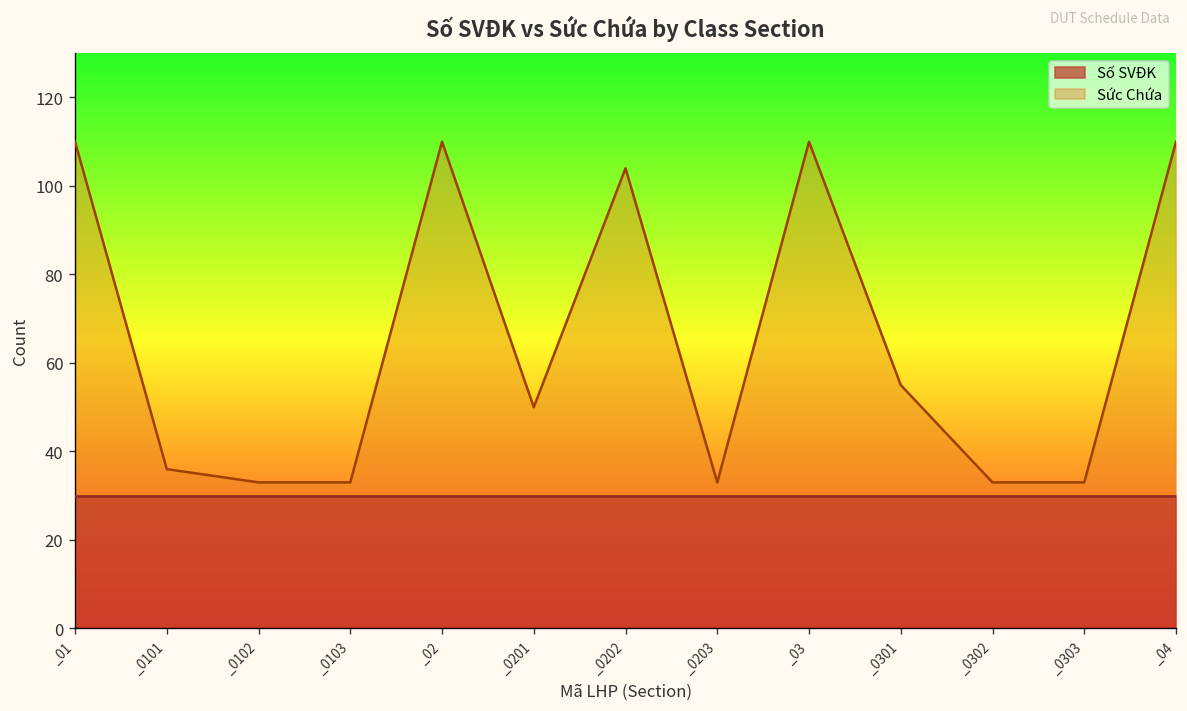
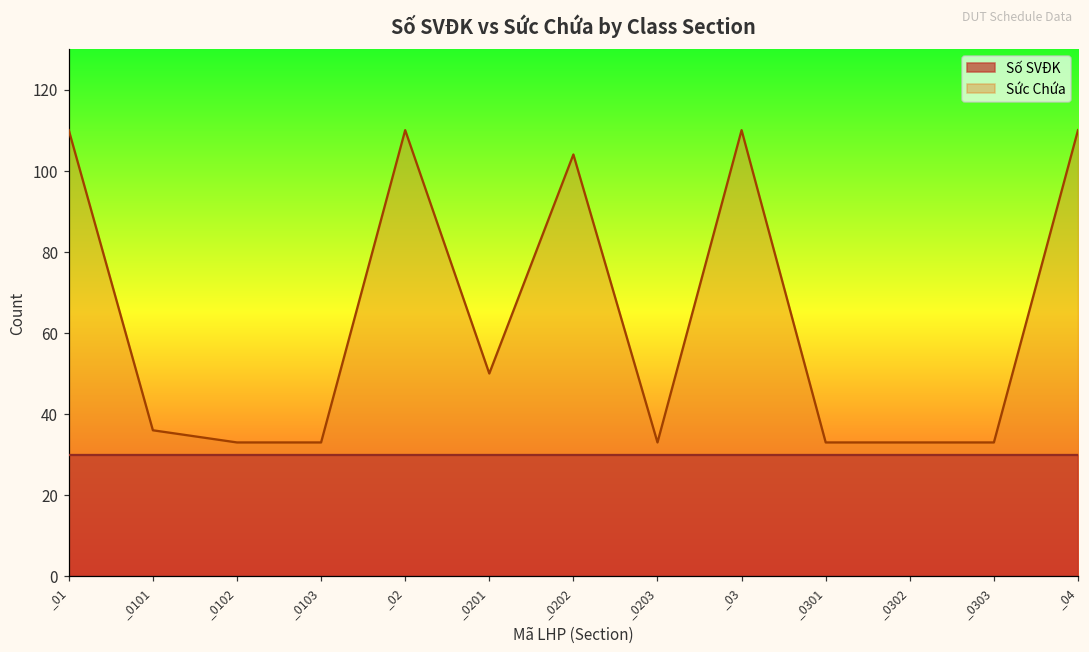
  {
    "Số SVĐK": {
      "_01": 30,
      "_0101": 30,
      "_0102": 30,
      "_0103": 30,
      "_02": 30,
      "_0201": 30,
      "_0202": 30,
      "_0203": 30,
      "_03": 30,
      "_0301": 30,
      "_0302": 30,
      "_0303": 30,
      "_04": 30
    },
    "Sức Chứa": {
      "_01": 110,
      "_0101": 36,
      "_0102": 33,
      "_0103": 33,
      "_02": 110,
      "_0201": 50,
      "_0202": 104,
      "_0203": 33,
      "_03": 110,
-     "_0301": 55,
+     "_0301": 33,
      "_0302": 33,
      "_0303": 33,
      "_04": 110
    }
  }
